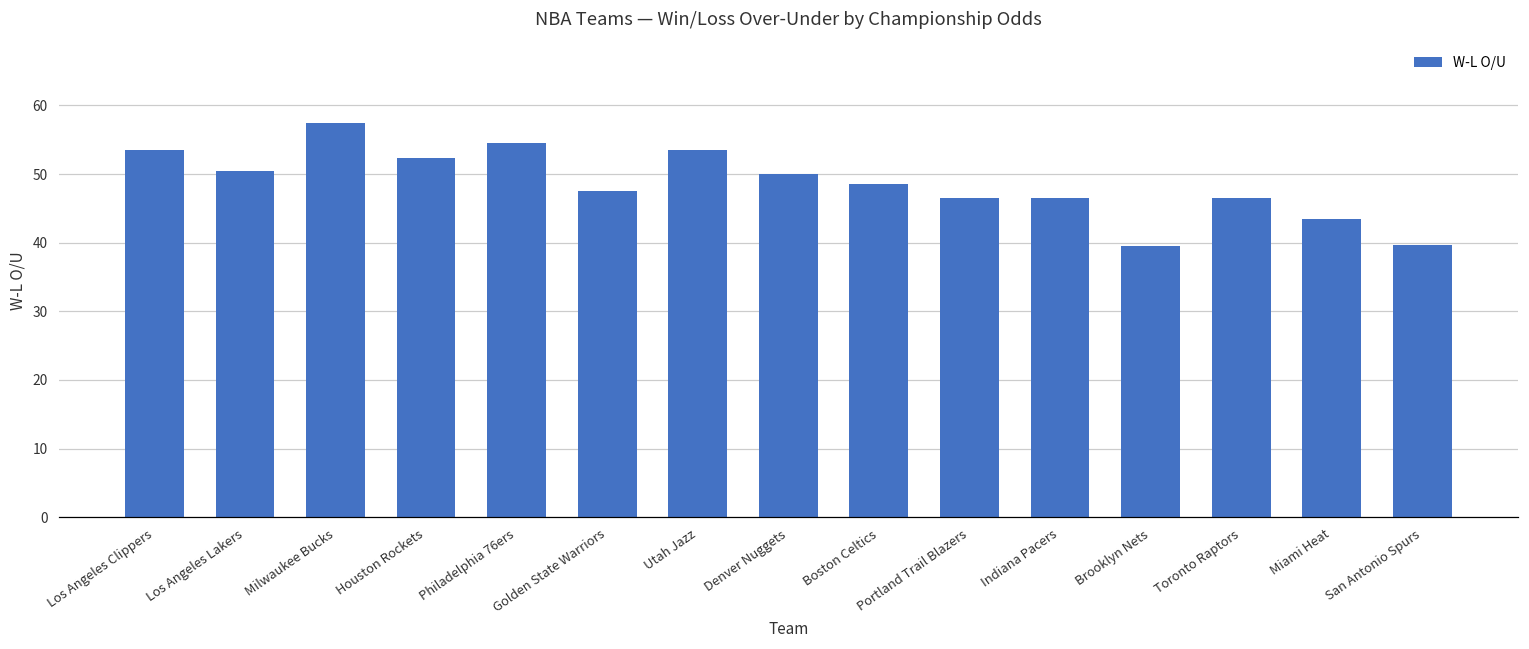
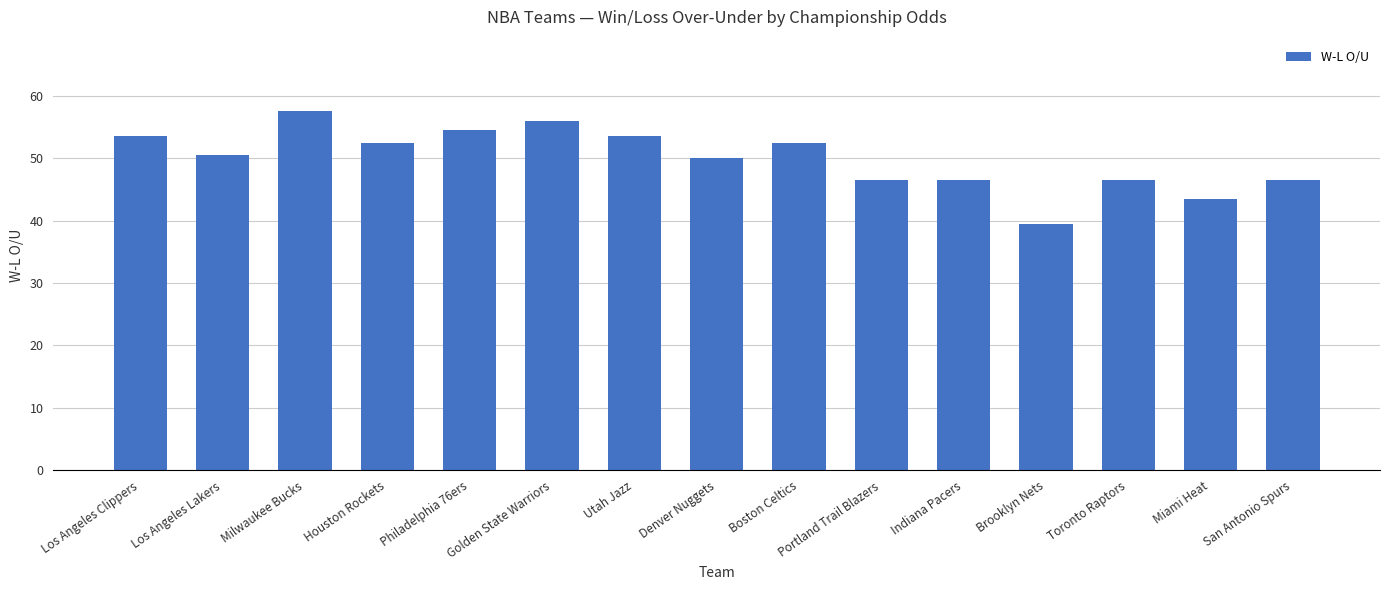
  {
    "Los Angeles Clippers": 54,
    "Los Angeles Lakers": 51,
    "Milwaukee Bucks": 58,
    "Houston Rockets": 52,
    "Philadelphia 76ers": 55,
-   "Golden State Warriors": 48,
+   "Golden State Warriors": 56,
    "Utah Jazz": 54,
    "Denver Nuggets": 50,
-   "Boston Celtics": 49,
+   "Boston Celtics": 53,
    "Portland Trail Blazers": 47,
    "Indiana Pacers": 47,
    "Brooklyn Nets": 40,
    "Toronto Raptors": 47,
    "Miami Heat": 44,
-   "San Antonio Spurs": 40
+   "San Antonio Spurs": 47
  }
